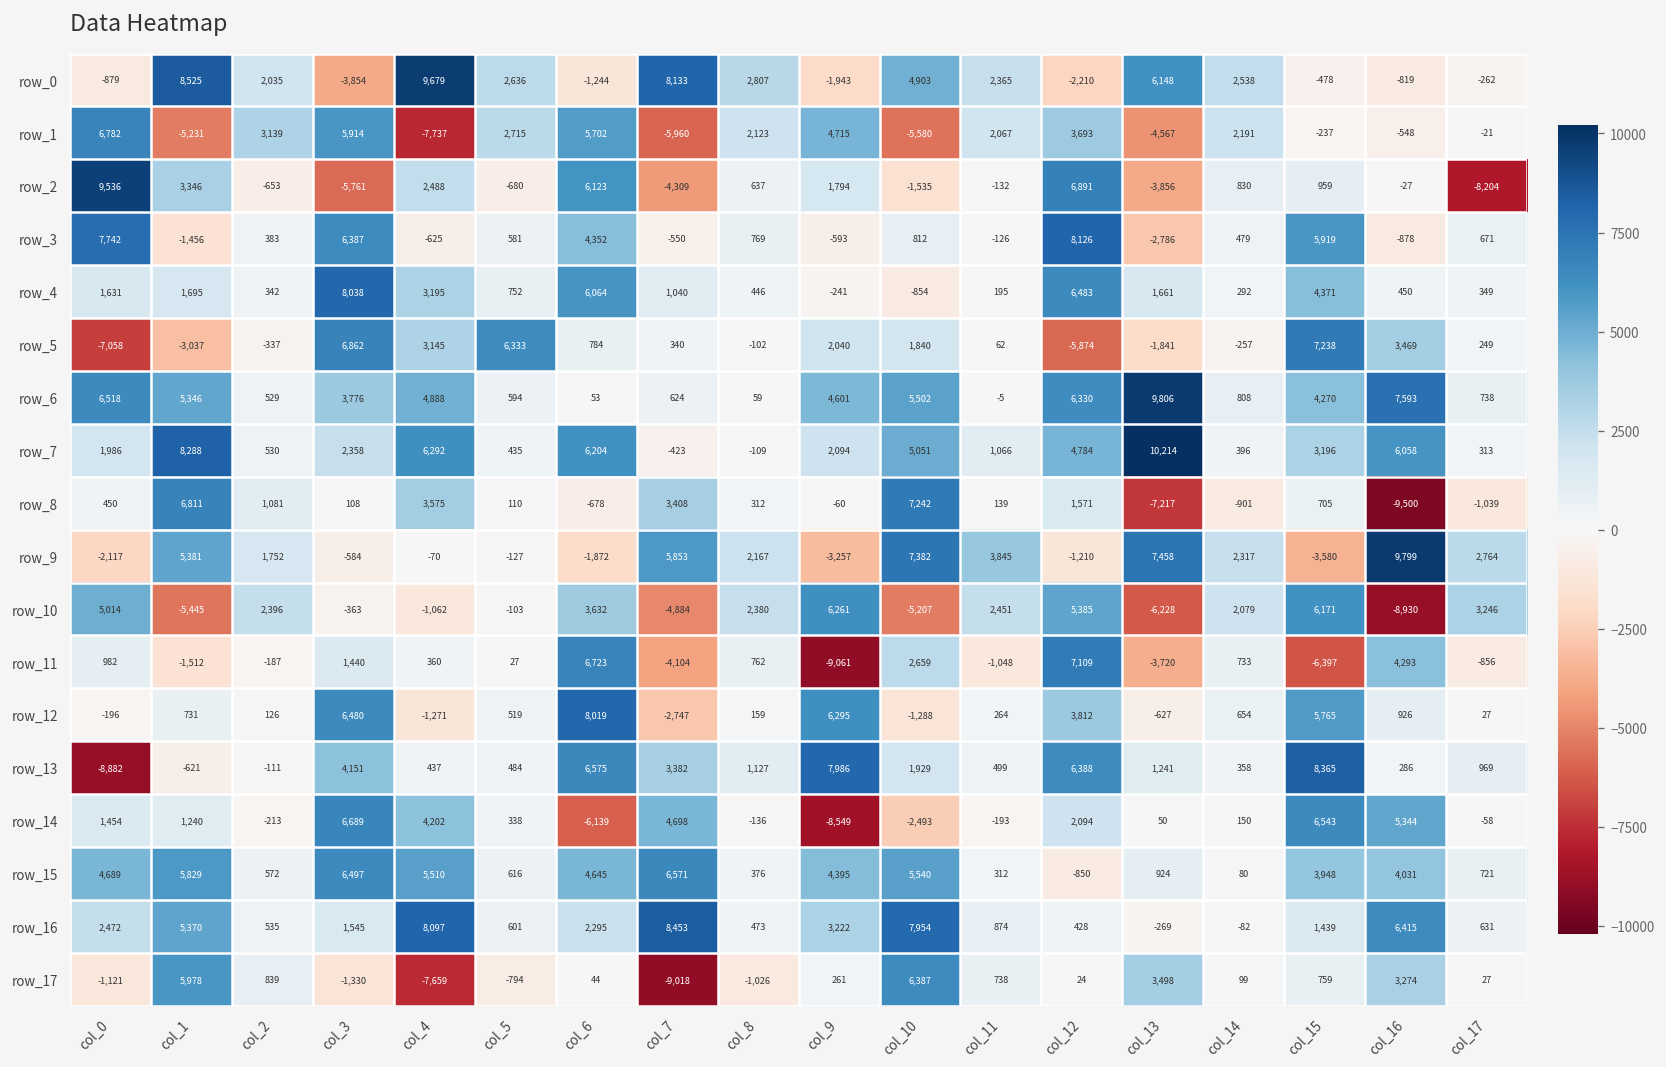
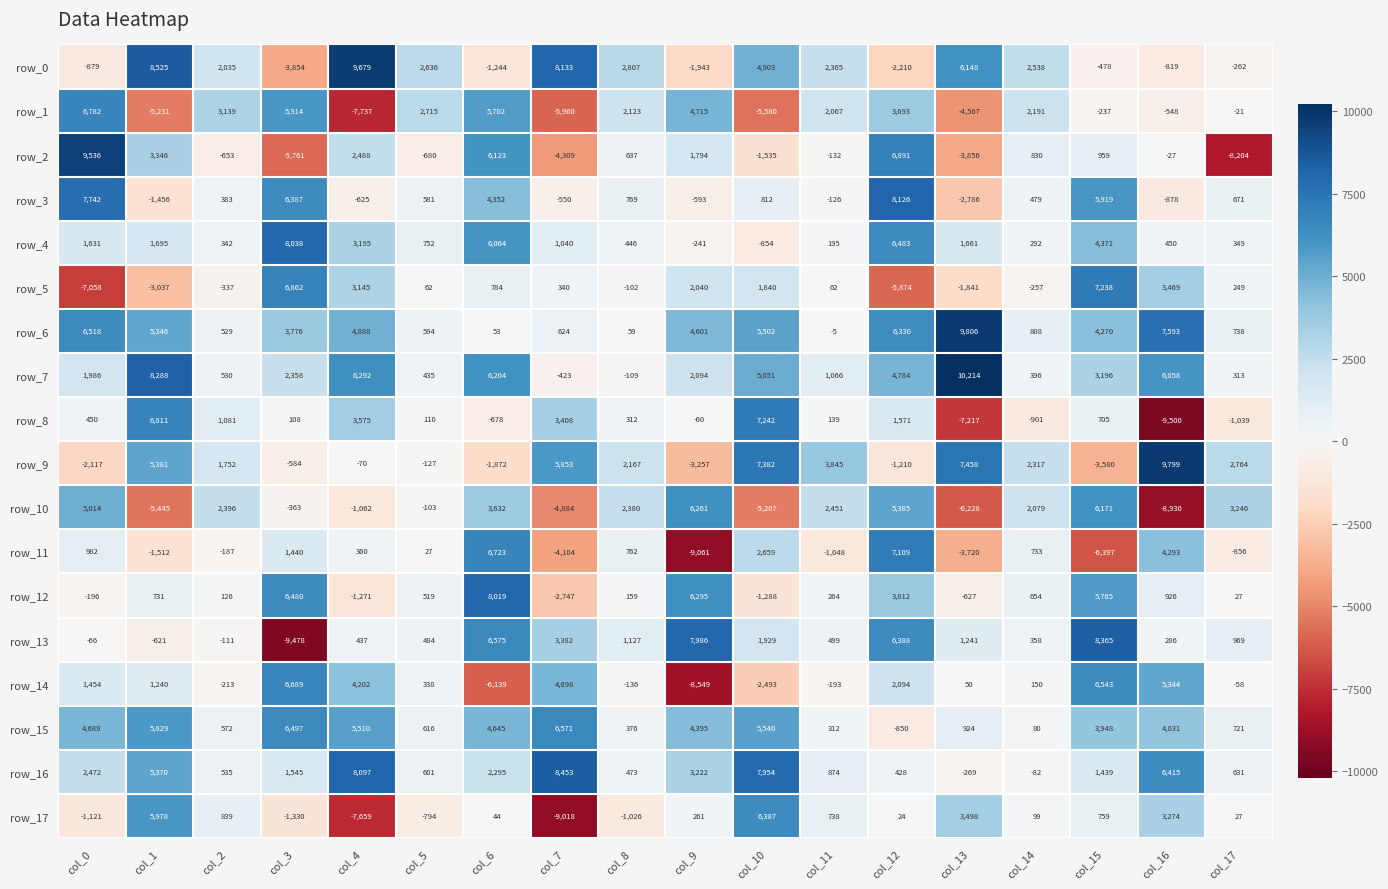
  {
    "row_5": {
      "col_0": "-7,058",
      "col_1": "-3,037",
      "col_2": "-337",
      "col_3": "6,862",
      "col_4": "3,145",
-     "col_5": "6,333",
+     "col_5": "62",
      "col_6": "784",
      "col_7": "340",
      "col_8": "-102",
      "col_9": "2,040",
      "col_10": "1,840",
      "col_11": "62",
      "col_12": "-5,874",
      "col_13": "-1,841",
      "col_14": "-257",
      "col_15": "7,238",
      "col_16": "3,469",
      "col_17": "249"
    },
    "row_13": {
-     "col_0": "-8,882",
+     "col_0": "-66",
      "col_1": "-621",
      "col_2": "-111",
-     "col_3": "4,151",
+     "col_3": "-9,478",
      "col_4": "437",
      "col_5": "484",
      "col_6": "6,575",
      "col_7": "3,382",
      "col_8": "1,127",
      "col_9": "7,986",
      "col_10": "1,929",
      "col_11": "499",
      "col_12": "6,388",
      "col_13": "1,241",
      "col_14": "358",
      "col_15": "8,365",
      "col_16": "286",
      "col_17": "969"
    }
  }
